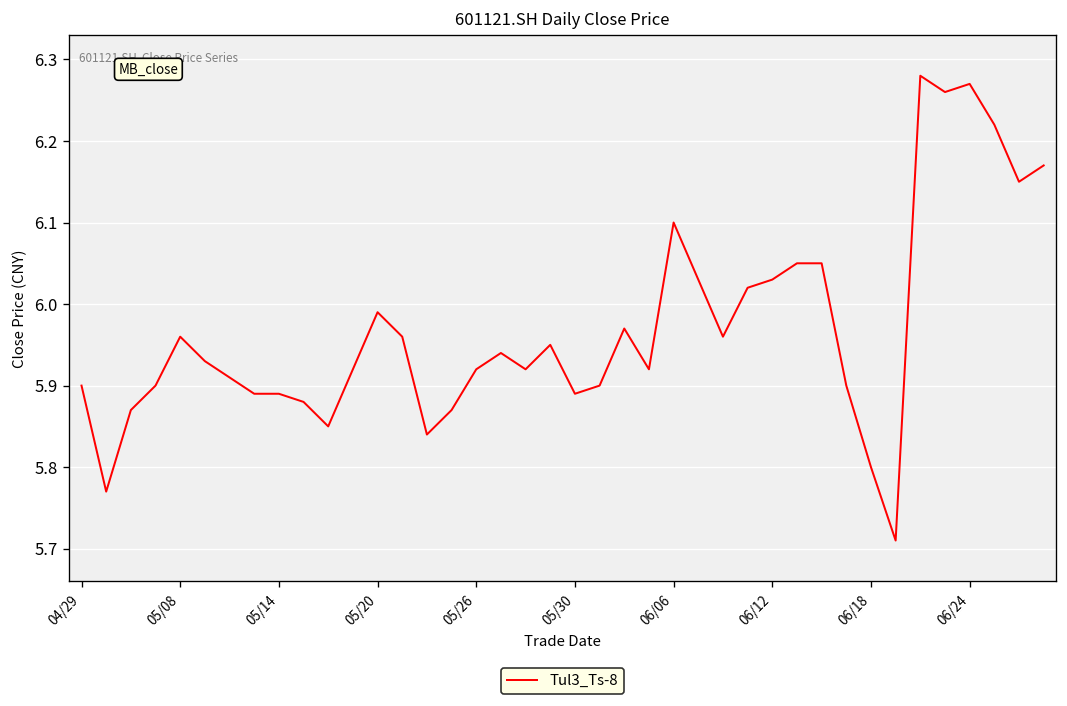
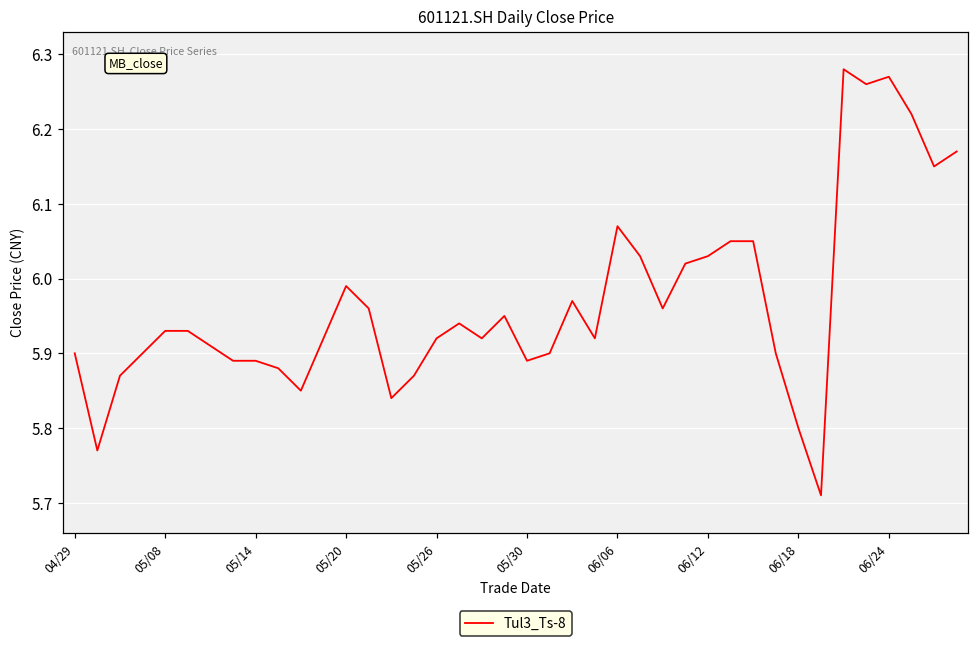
  {
    "04/29": 5.90,
-   "05/08": 5.96,
+   "05/08": 5.93,
    "05/14": 5.89,
    "05/20": 5.99,
    "05/26": 5.92,
    "05/30": 5.89,
-   "06/06": 6.10,
+   "06/06": 6.07,
    "06/12": 6.03,
    "06/18": 5.80,
    "06/24": 6.27
  }
